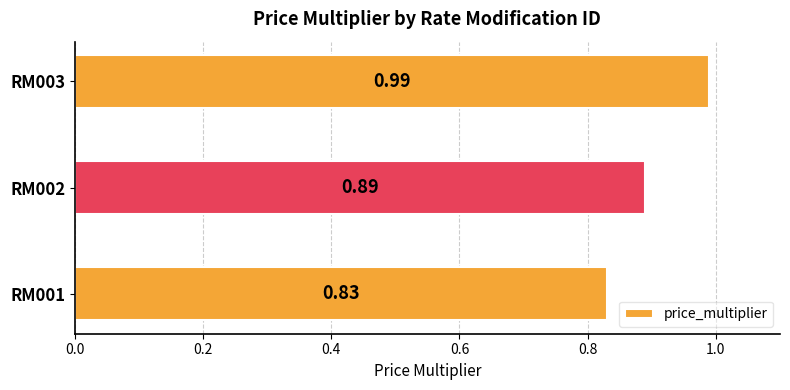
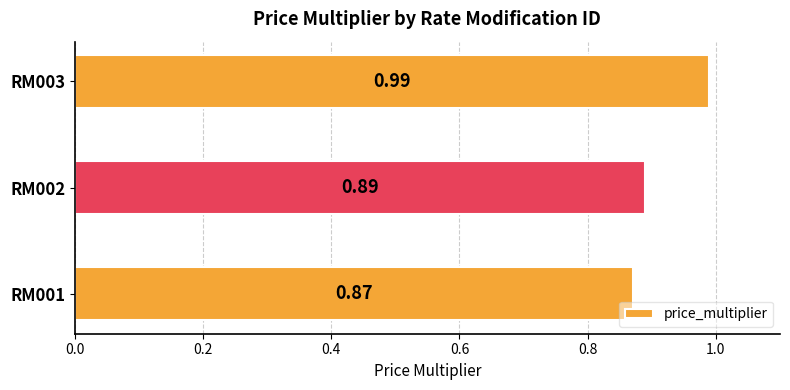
  {
    "RM003": 0.99,
    "RM002": 0.89,
-   "RM001": 0.83
+   "RM001": 0.87
  }
